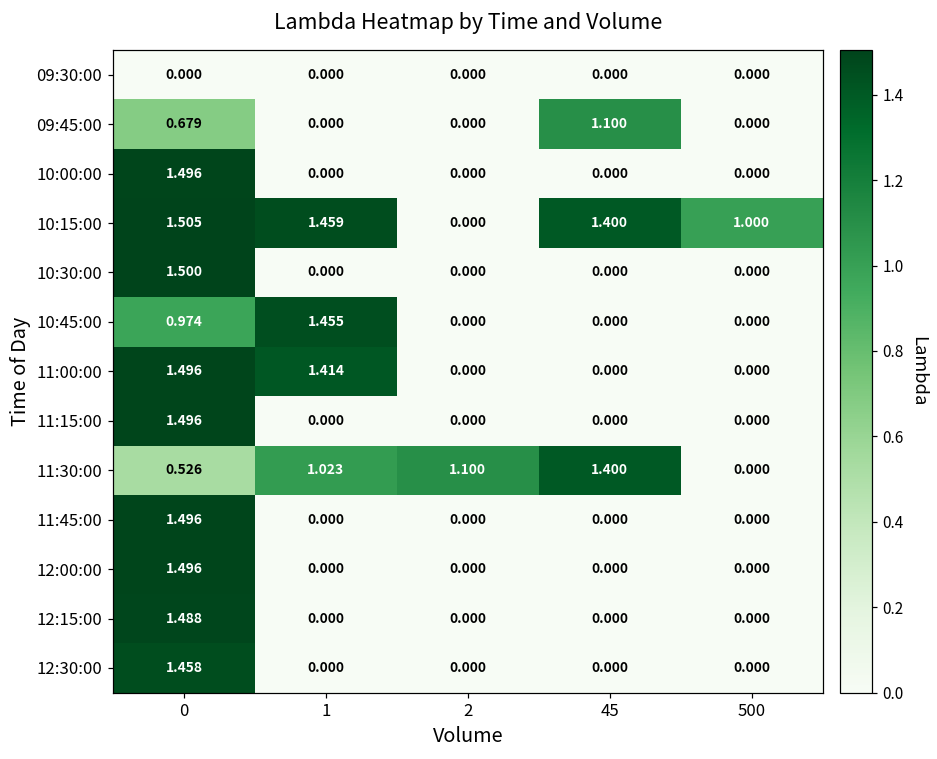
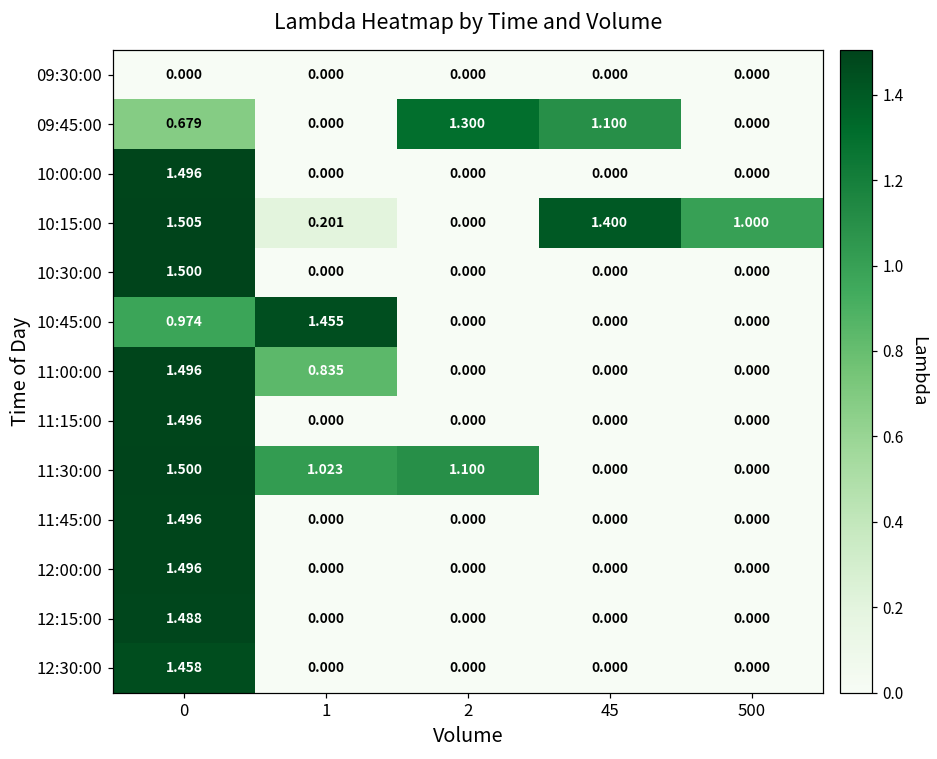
  {
    "09:30:00": {
      "0": 0.000,
      "1": 0.000,
      "2": 0.000,
      "45": 0.000,
      "500": 0.000
    },
    "09:45:00": {
      "0": 0.679,
      "1": 0.000,
-     "2": 0.000,
+     "2": 1.300,
      "45": 1.100,
      "500": 0.000
    },
    "10:00:00": {
      "0": 1.496,
      "1": 0.000,
      "2": 0.000,
      "45": 0.000,
      "500": 0.000
    },
    "10:15:00": {
      "0": 1.505,
-     "1": 1.459,
+     "1": 0.201,
      "2": 0.000,
      "45": 1.400,
      "500": 1.000
    },
    "10:30:00": {
      "0": 1.500,
      "1": 0.000,
      "2": 0.000,
      "45": 0.000,
      "500": 0.000
    },
    "10:45:00": {
      "0": 0.974,
      "1": 1.455,
      "2": 0.000,
      "45": 0.000,
      "500": 0.000
    },
    "11:00:00": {
      "0": 1.496,
-     "1": 1.414,
+     "1": 0.835,
      "2": 0.000,
      "45": 0.000,
      "500": 0.000
    },
    "11:15:00": {
      "0": 1.496,
      "1": 0.000,
      "2": 0.000,
      "45": 0.000,
      "500": 0.000
    },
    "11:30:00": {
-     "0": 0.526,
+     "0": 1.500,
      "1": 1.023,
      "2": 1.100,
-     "45": 1.400,
+     "45": 0.000,
      "500": 0.000
    },
    "11:45:00": {
      "0": 1.496,
      "1": 0.000,
      "2": 0.000,
      "45": 0.000,
      "500": 0.000
    },
    "12:00:00": {
      "0": 1.496,
      "1": 0.000,
      "2": 0.000,
      "45": 0.000,
      "500": 0.000
    },
    "12:15:00": {
      "0": 1.488,
      "1": 0.000,
      "2": 0.000,
      "45": 0.000,
      "500": 0.000
    },
    "12:30:00": {
      "0": 1.458,
      "1": 0.000,
      "2": 0.000,
      "45": 0.000,
      "500": 0.000
    }
  }
